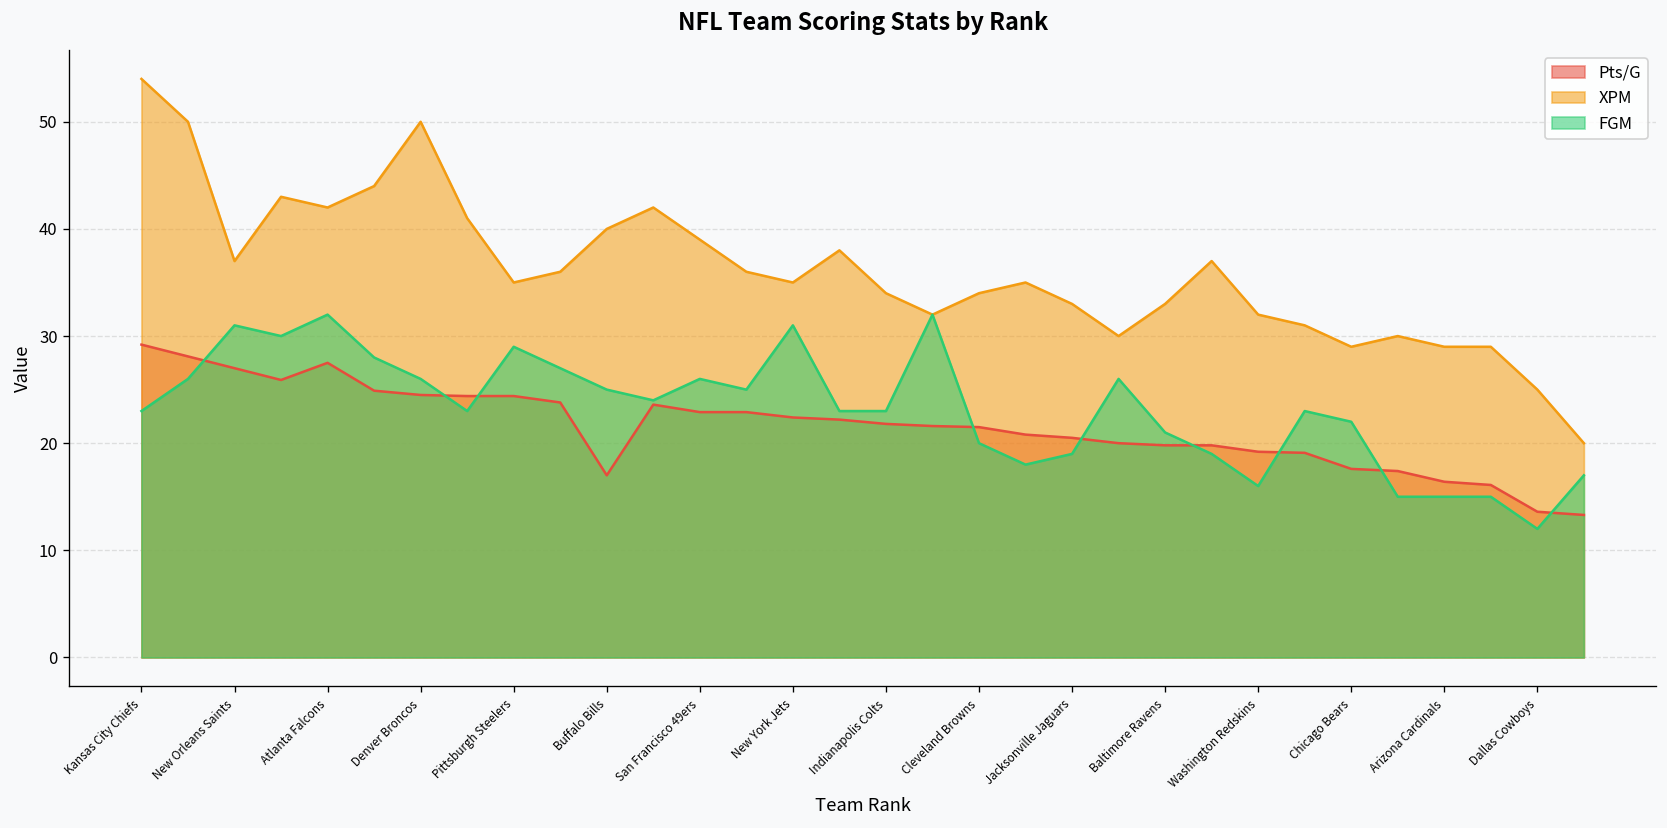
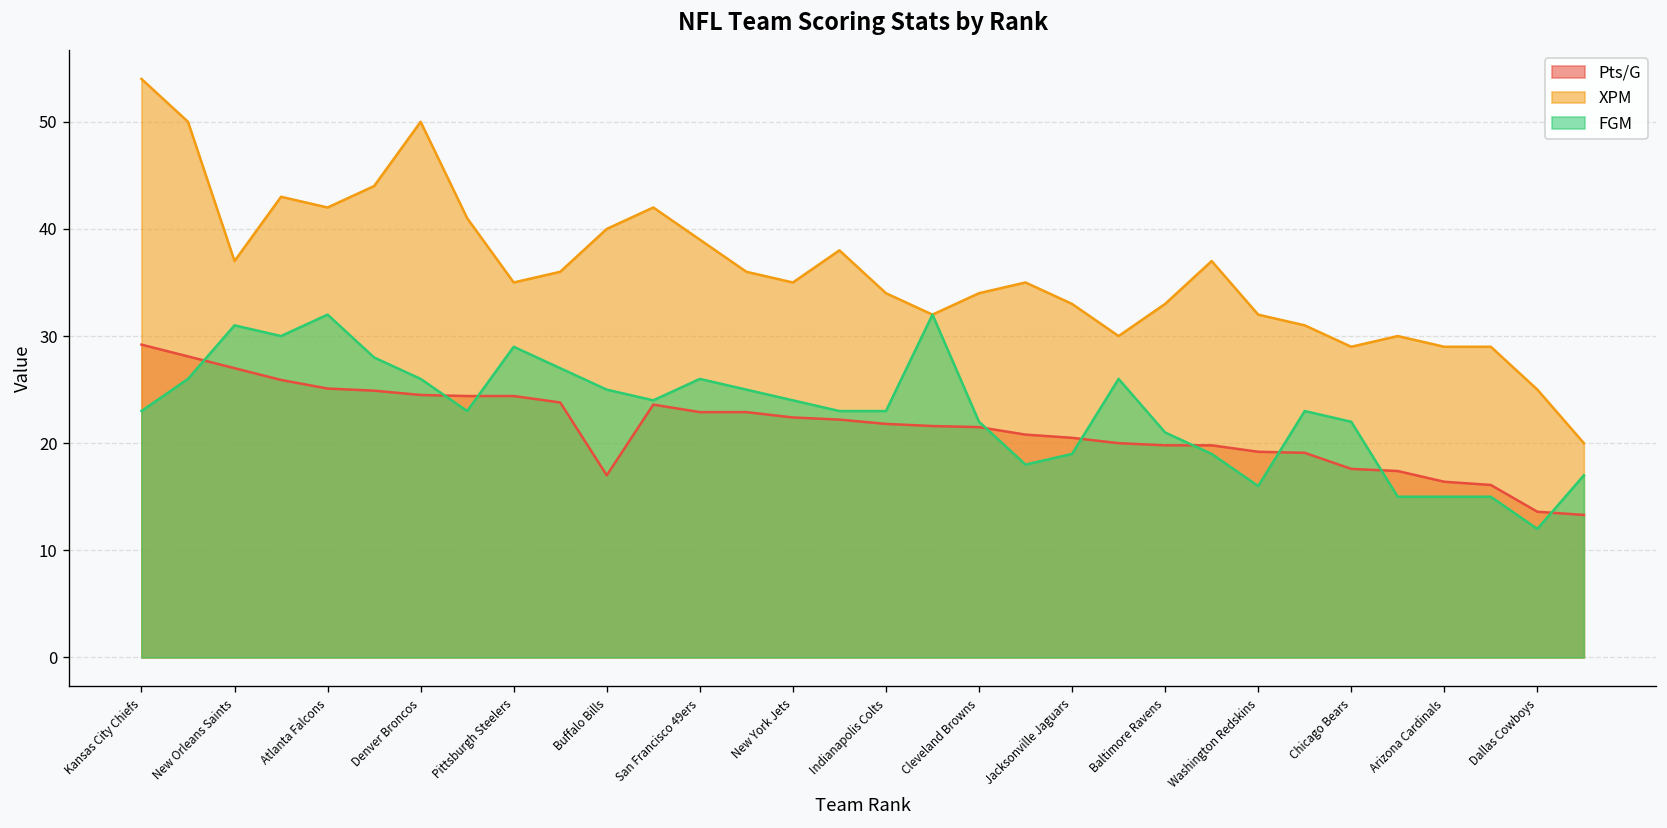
  {
    "Pts/G": {
      "Kansas City Chiefs": 29,
      "New Orleans Saints": 27,
-     "Atlanta Falcons": 28,
+     "Atlanta Falcons": 25,
      "Denver Broncos": 25,
      "Pittsburgh Steelers": 24,
      "Buffalo Bills": 17,
      "San Francisco 49ers": 23,
      "New York Jets": 22,
      "Indianapolis Colts": 22,
      "Cleveland Browns": 22,
      "Jacksonville Jaguars": 21,
      "Baltimore Ravens": 20,
      "Washington Redskins": 19,
      "Chicago Bears": 18,
      "Arizona Cardinals": 16,
      "Dallas Cowboys": 14
    },
    "XPM": {
      "Kansas City Chiefs": 54,
      "New Orleans Saints": 37,
      "Atlanta Falcons": 42,
      "Denver Broncos": 50,
      "Pittsburgh Steelers": 35,
      "Buffalo Bills": 40,
      "San Francisco 49ers": 39,
      "New York Jets": 35,
      "Indianapolis Colts": 34,
      "Cleveland Browns": 34,
      "Jacksonville Jaguars": 33,
      "Baltimore Ravens": 33,
      "Washington Redskins": 32,
      "Chicago Bears": 29,
      "Arizona Cardinals": 29,
      "Dallas Cowboys": 25
    },
    "FGM": {
      "Kansas City Chiefs": 23,
      "New Orleans Saints": 31,
      "Atlanta Falcons": 32,
      "Denver Broncos": 26,
      "Pittsburgh Steelers": 29,
      "Buffalo Bills": 25,
      "San Francisco 49ers": 26,
-     "New York Jets": 31,
+     "New York Jets": 24,
      "Indianapolis Colts": 23,
-     "Cleveland Browns": 20,
+     "Cleveland Browns": 22,
      "Jacksonville Jaguars": 19,
      "Baltimore Ravens": 21,
      "Washington Redskins": 16,
      "Chicago Bears": 22,
      "Arizona Cardinals": 15,
      "Dallas Cowboys": 12
    }
  }
